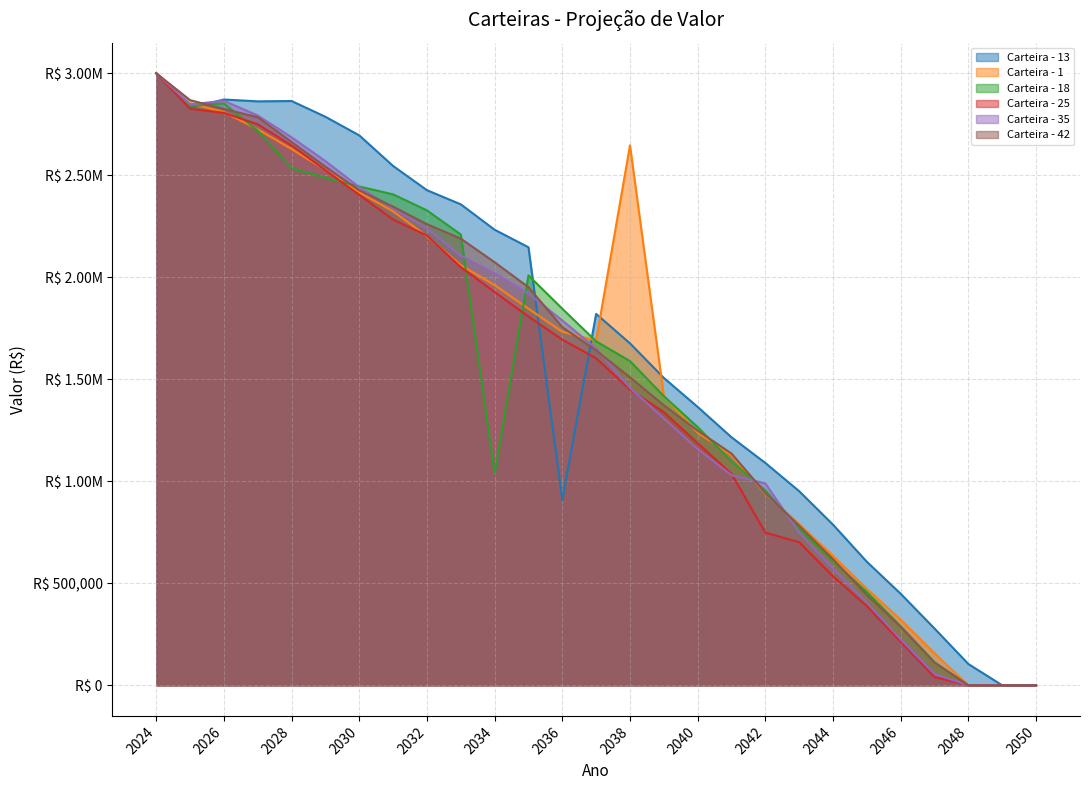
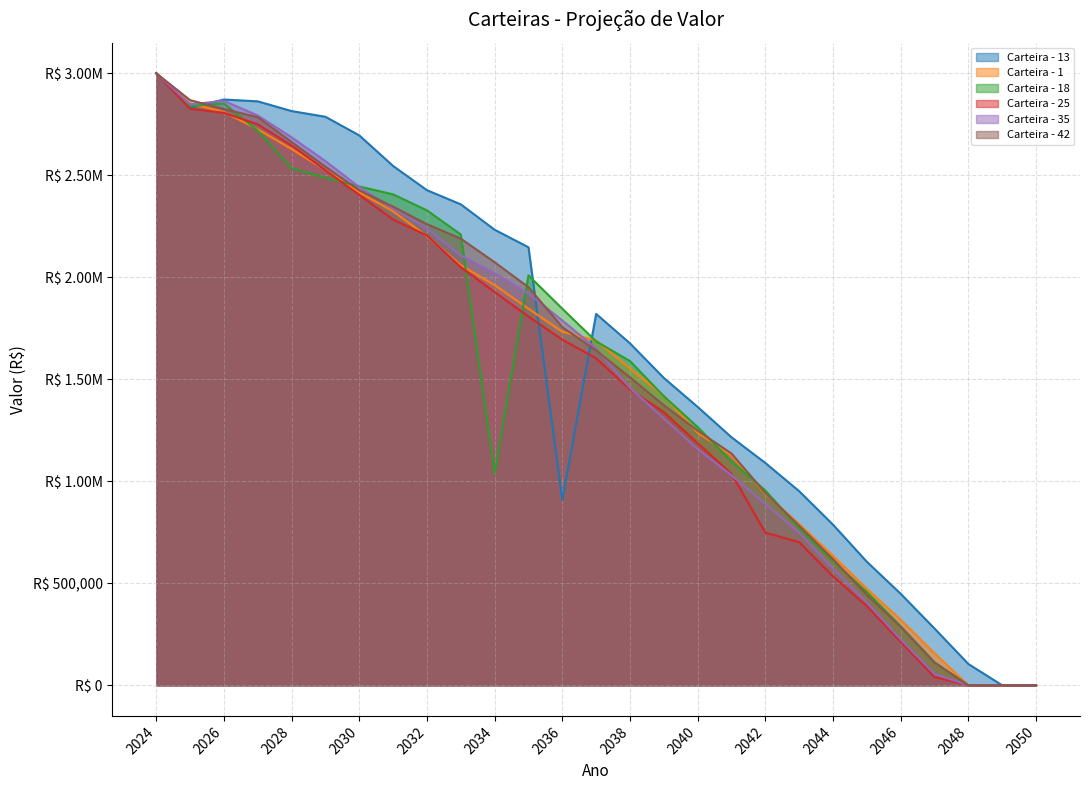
  {
    "Carteira - 13": {
-     "2028": "R$ 2,860,000",
+     "2028": "R$ 2,810,000",
      "2030": "R$ 2,700,000",
      "2032": "R$ 2,430,000",
      "2034": "R$ 2,230,000",
      "2036": "R$ 910,000",
      "2038": "R$ 1,680,000",
      "2040": "R$ 1,360,000",
      "2042": "R$ 1,090,000",
      "2044": "R$ 790,000",
      "2046": "R$ 450,000",
      "2048": "R$ 100,000"
    },
    "Carteira - 1": {
      "2028": "R$ 2,630,000",
      "2034": "R$ 1,960,000",
      "2036": "R$ 1,730,000",
-     "2038": "R$ 2,650,000",
+     "2038": "R$ 1,550,000",
      "2044": "R$ 630,000",
      "2046": "R$ 320,000"
    },
    "Carteira - 18": {
      "2026": "R$ 2,850,000",
      "2028": "R$ 2,530,000",
      "2032": "R$ 2,330,000",
      "2034": "R$ 1,040,000",
      "2036": "R$ 1,850,000",
      "2038": "R$ 1,590,000",
      "2040": "R$ 1,270,000"
    },
    "Carteira - 25": {
      "2028": "R$ 2,650,000",
      "2034": "R$ 1,930,000",
      "2036": "R$ 1,690,000",
      "2040": "R$ 1,190,000",
      "2042": "R$ 750,000",
      "2044": "R$ 530,000"
    },
    "Carteira - 35": {
      "2028": "R$ 2,690,000",
      "2032": "R$ 2,240,000",
      "2034": "R$ 2,020,000",
      "2036": "R$ 1,790,000",
      "2040": "R$ 1,160,000",
-     "2042": "R$ 990,000",
+     "2042": "R$ 890,000",
      "2044": "R$ 570,000"
    },
    "Carteira - 42": {
      "2026": "R$ 2,830,000",
      "2028": "R$ 2,660,000",
      "2032": "R$ 2,260,000",
      "2034": "R$ 2,070,000",
      "2036": "R$ 1,760,000",
      "2038": "R$ 1,510,000"
    }
  }
